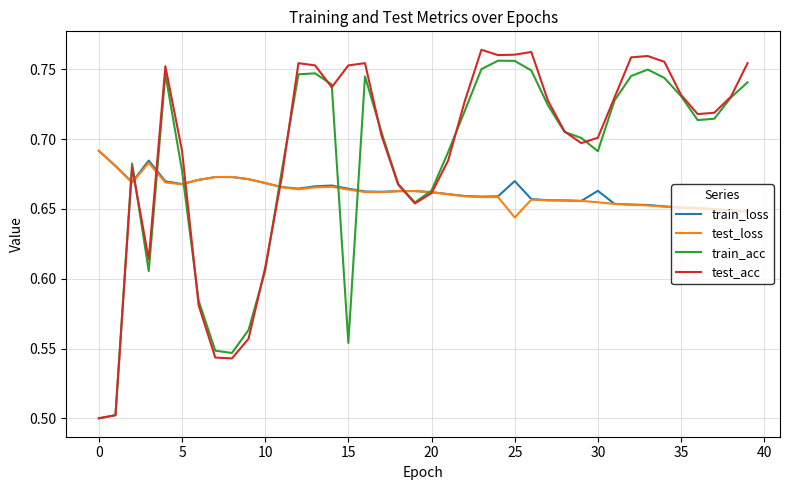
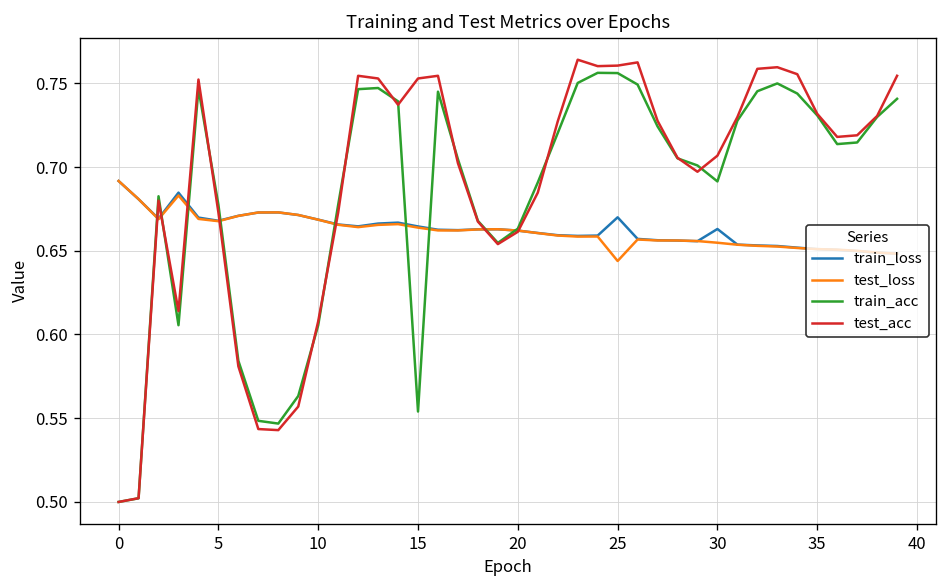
  {
    "train_loss": {
      "25": 0.670,
      "30": 0.663
    },
    "test_loss": {
      "25": 0.644,
      "30": 0.655
    },
    "train_acc": {
      "5": 0.677,
      "10": 0.606,
      "15": 0.554,
      "25": 0.756,
      "30": 0.691
    },
    "test_acc": {
-     "5": 0.692,
+     "5": 0.673,
      "10": 0.608,
      "15": 0.753,
      "25": 0.761,
-     "30": 0.701
+     "30": 0.707
    }
  }
